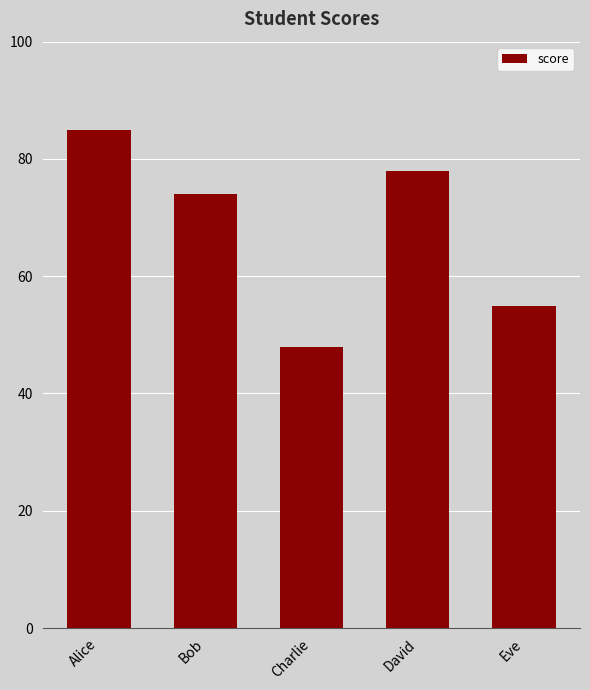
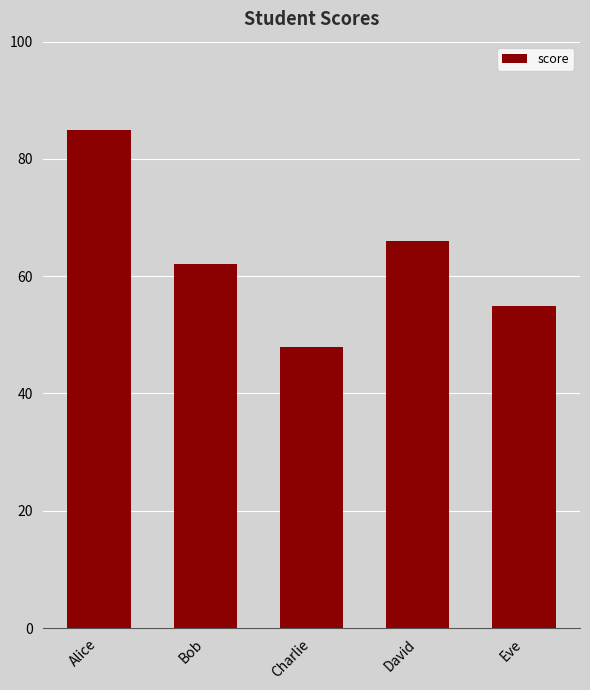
  {
    "Alice": 85,
-   "Bob": 74,
+   "Bob": 62,
    "Charlie": 48,
-   "David": 78,
+   "David": 66,
    "Eve": 55
  }
